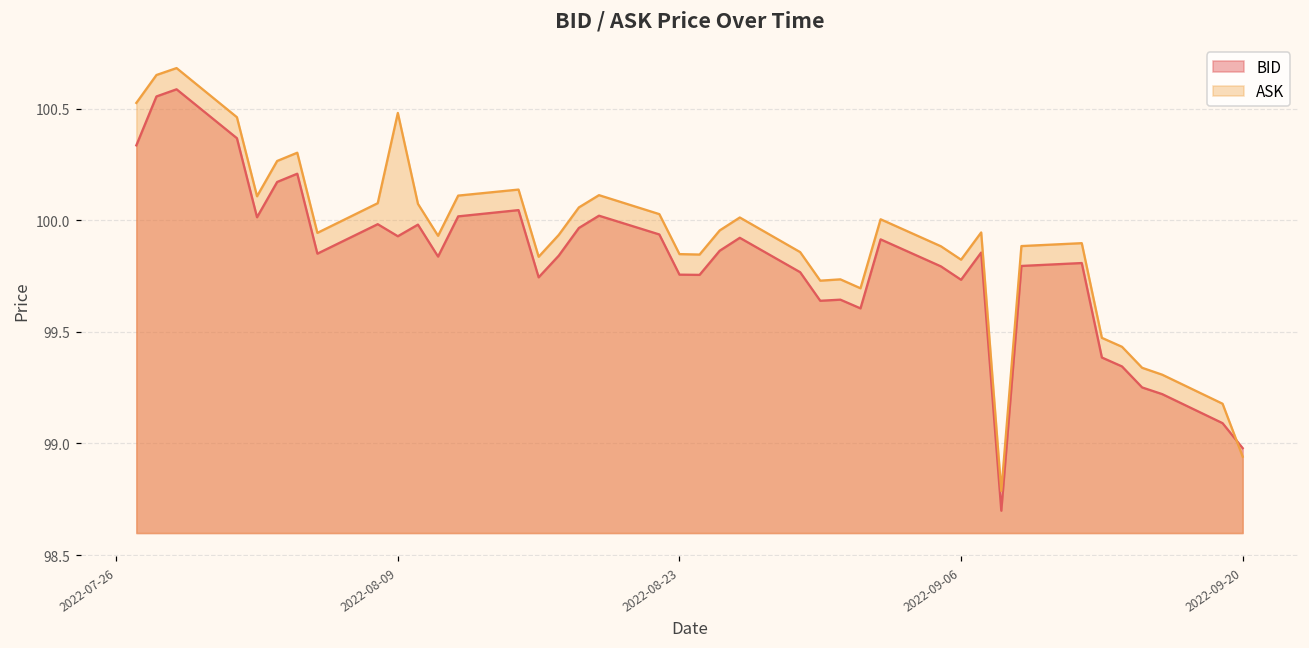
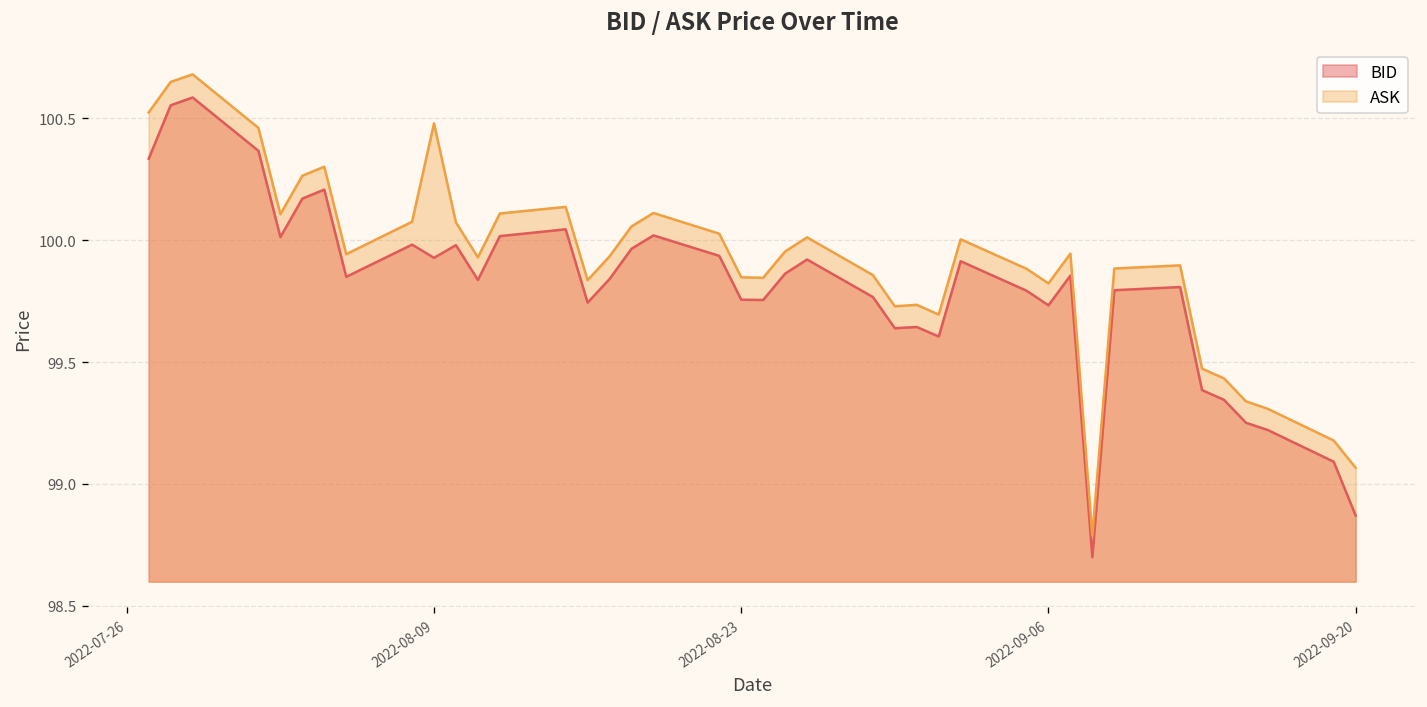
  {
    "BID": {
      "2022-08-09": 99.93,
      "2022-08-23": 99.76,
      "2022-09-06": 99.73,
-     "2022-09-20": 98.98
+     "2022-09-20": 98.87
    },
    "ASK": {
      "2022-08-09": 100.48,
      "2022-08-23": 99.85,
      "2022-09-06": 99.82,
-     "2022-09-20": 98.94
+     "2022-09-20": 99.07
    }
  }
